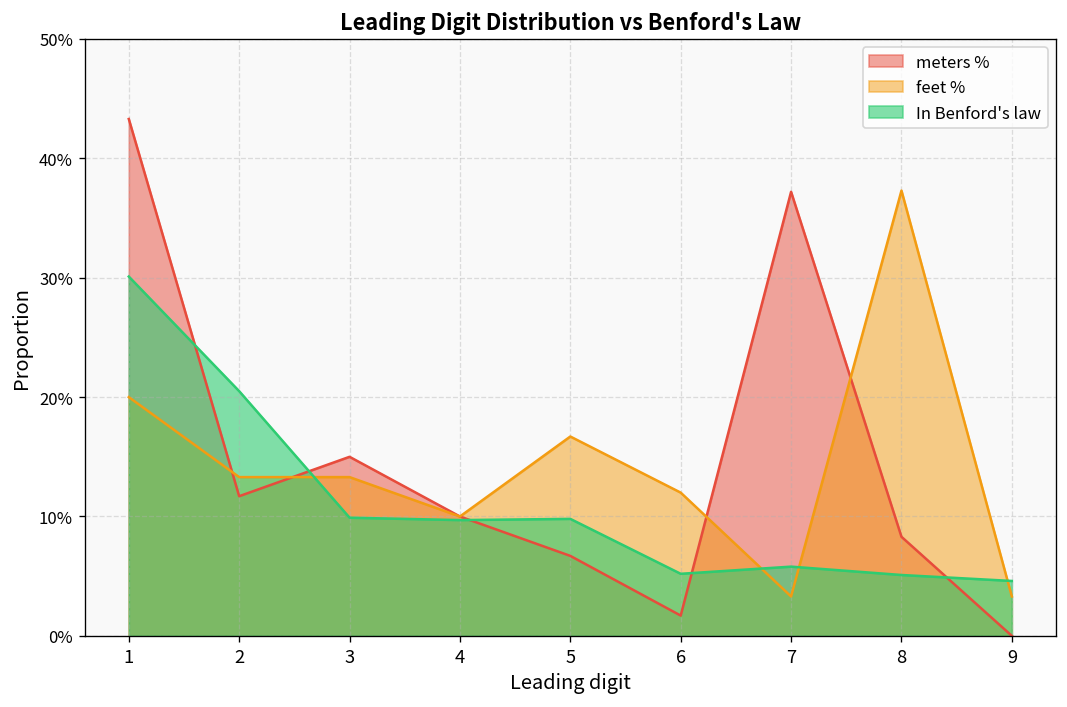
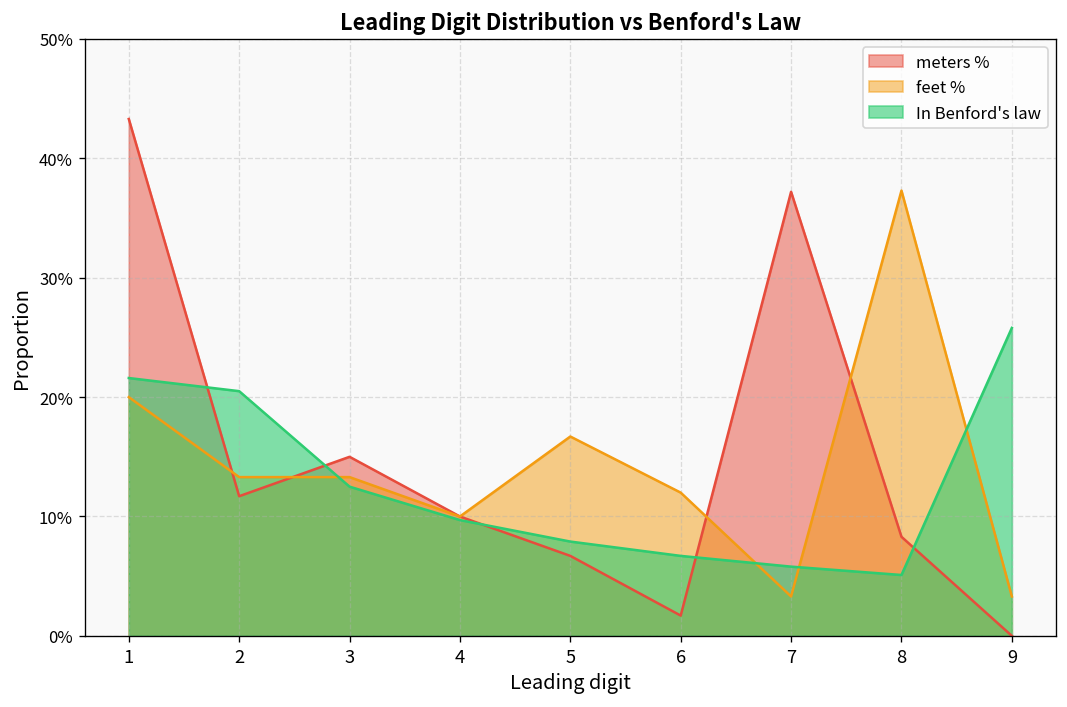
  {
    "meters %": {
      "1": "43%",
      "2": "12%",
      "3": "15%",
      "5": "7%",
      "6": "2%",
      "7": "37%",
      "8": "8%",
      "9": "0%"
    },
    "feet %": {
      "1": "20%",
      "2": "13%",
      "3": "13%",
      "5": "17%",
      "6": "12%",
      "7": "3%",
      "8": "37%",
      "9": "3%"
    },
    "In Benford's law": {
-     "1": "30%",
+     "1": "22%",
      "2": "21%",
-     "3": "10%",
+     "3": "13%",
      "4": "10%",
-     "5": "10%",
-     "6": "5%",
+     "5": "8%",
+     "6": "7%",
      "7": "6%",
      "8": "5%",
-     "9": "5%"
+     "9": "26%"
    }
  }
